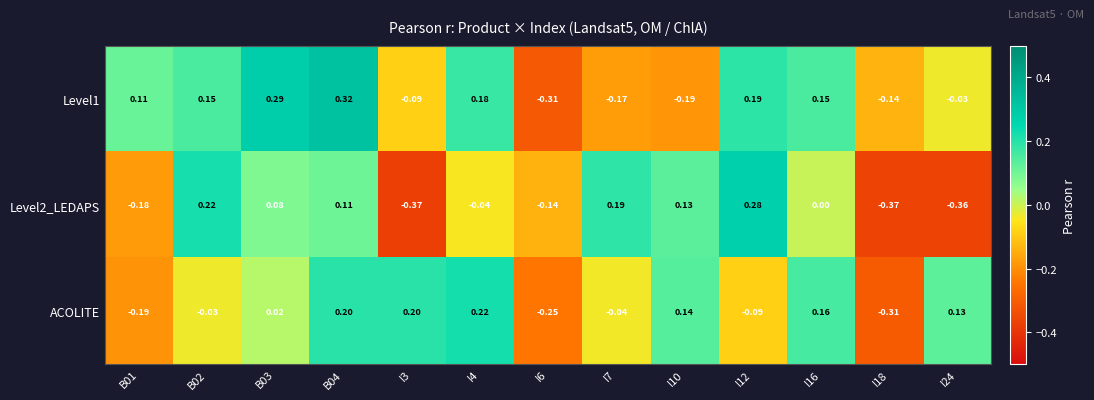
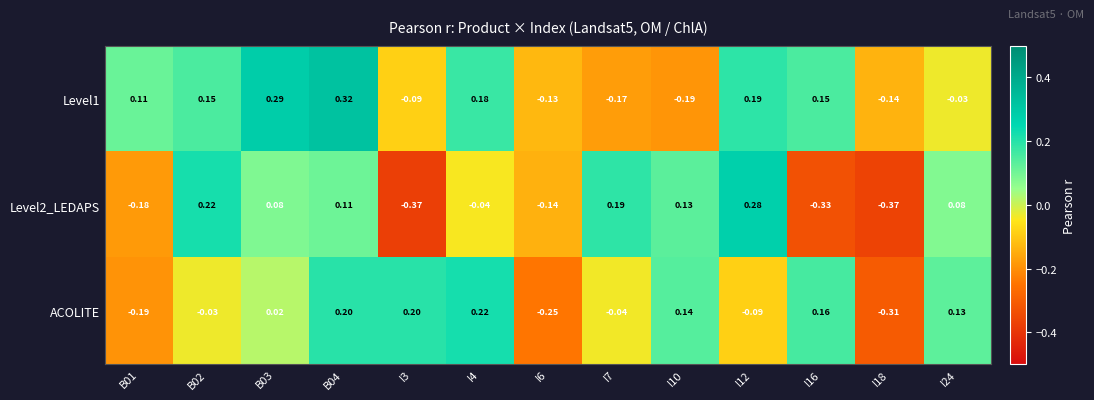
  {
    "Level1": {
      "B01": 0.11,
      "B02": 0.15,
      "B03": 0.29,
      "B04": 0.32,
      "I3": -0.09,
      "I4": 0.18,
-     "I6": -0.31,
+     "I6": -0.13,
      "I7": -0.17,
      "I10": -0.19,
      "I12": 0.19,
      "I16": 0.15,
      "I18": -0.14,
      "I24": -0.03
    },
    "Level2_LEDAPS": {
      "B01": -0.18,
      "B02": 0.22,
      "B03": 0.08,
      "B04": 0.11,
      "I3": -0.37,
      "I4": -0.04,
      "I6": -0.14,
      "I7": 0.19,
      "I10": 0.13,
      "I12": 0.28,
-     "I16": 0.00,
+     "I16": -0.33,
      "I18": -0.37,
-     "I24": -0.36
+     "I24": 0.08
    },
    "ACOLITE": {
      "B01": -0.19,
      "B02": -0.03,
      "B03": 0.02,
      "B04": 0.20,
      "I3": 0.20,
      "I4": 0.22,
      "I6": -0.25,
      "I7": -0.04,
      "I10": 0.14,
      "I12": -0.09,
      "I16": 0.16,
      "I18": -0.31,
      "I24": 0.13
    }
  }
